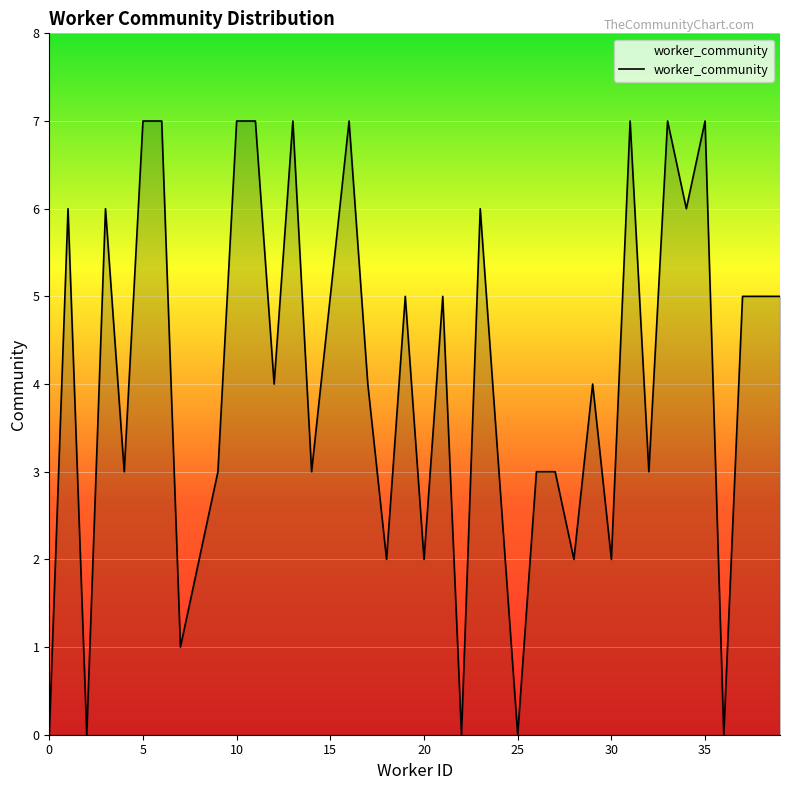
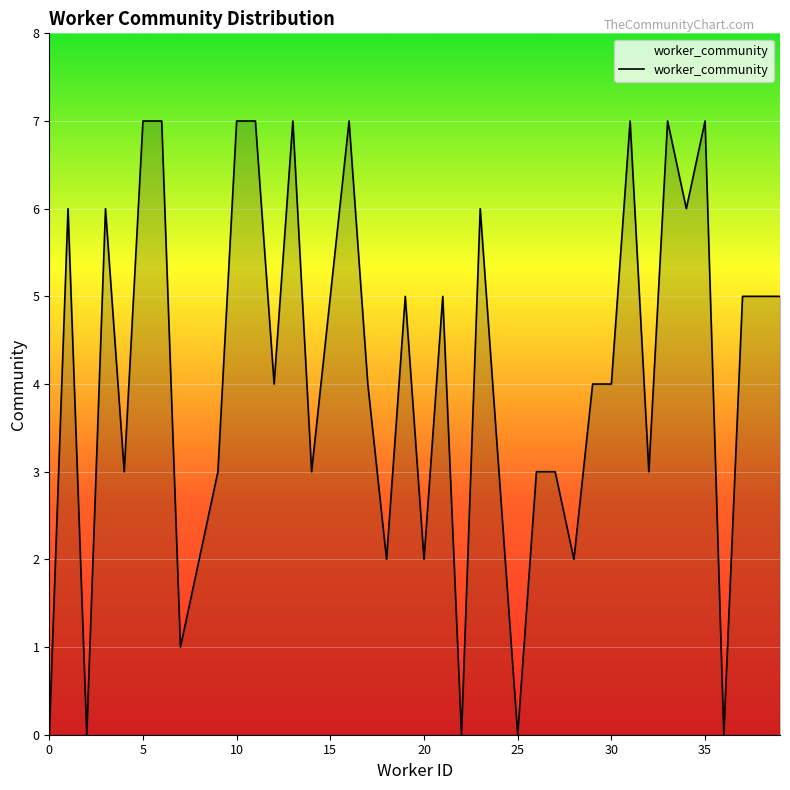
  {
    "0": 0,
    "5": 7,
    "10": 7,
    "15": 5,
    "20": 2,
    "25": 0,
-   "30": 2,
+   "30": 4,
    "35": 7
  }
